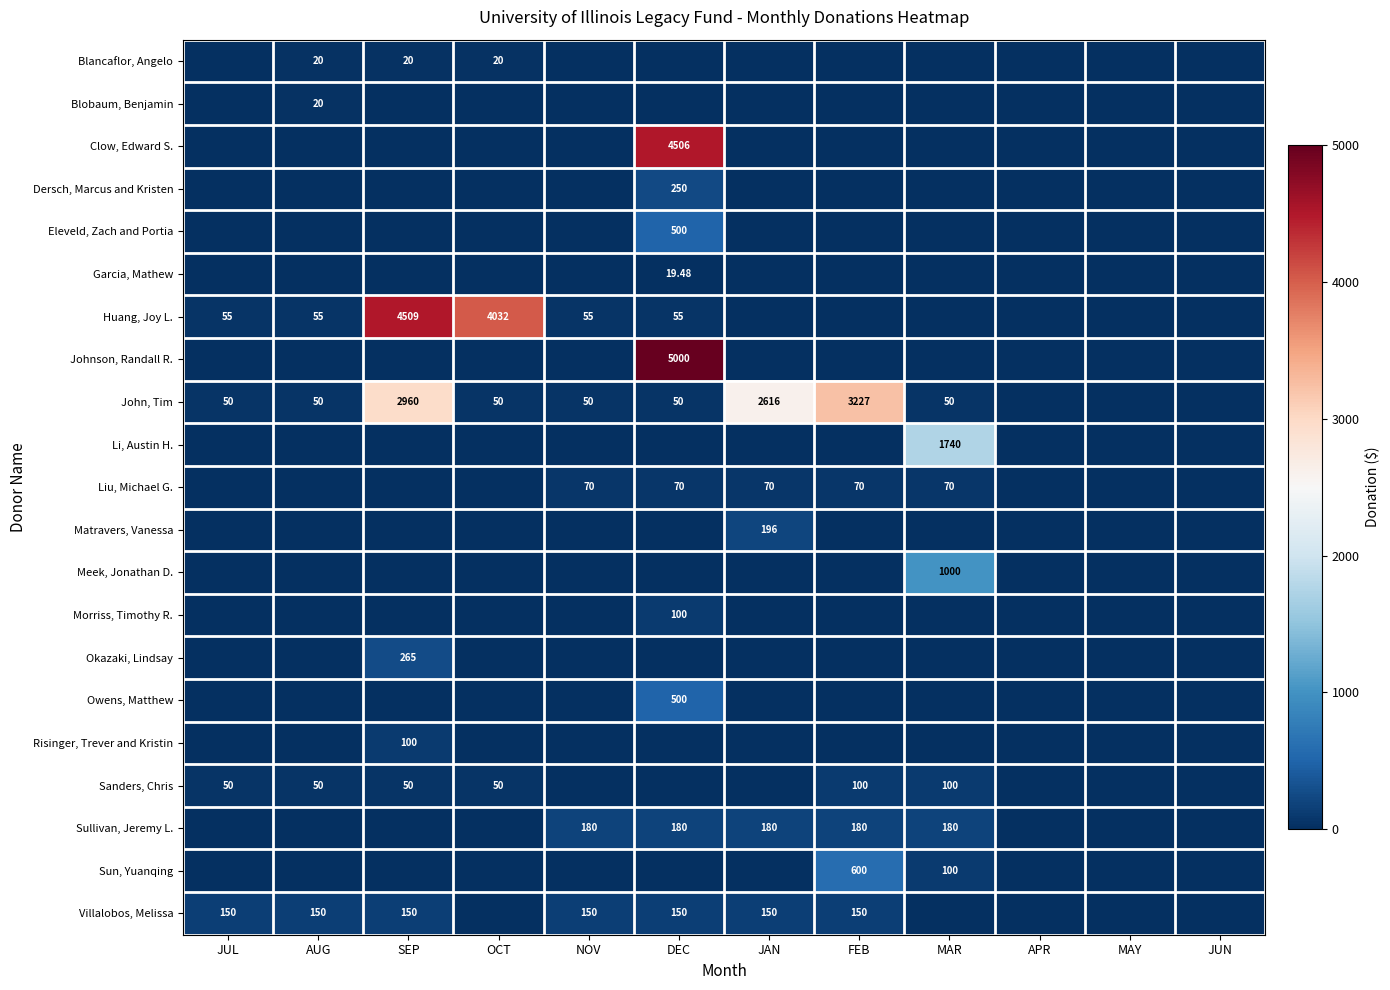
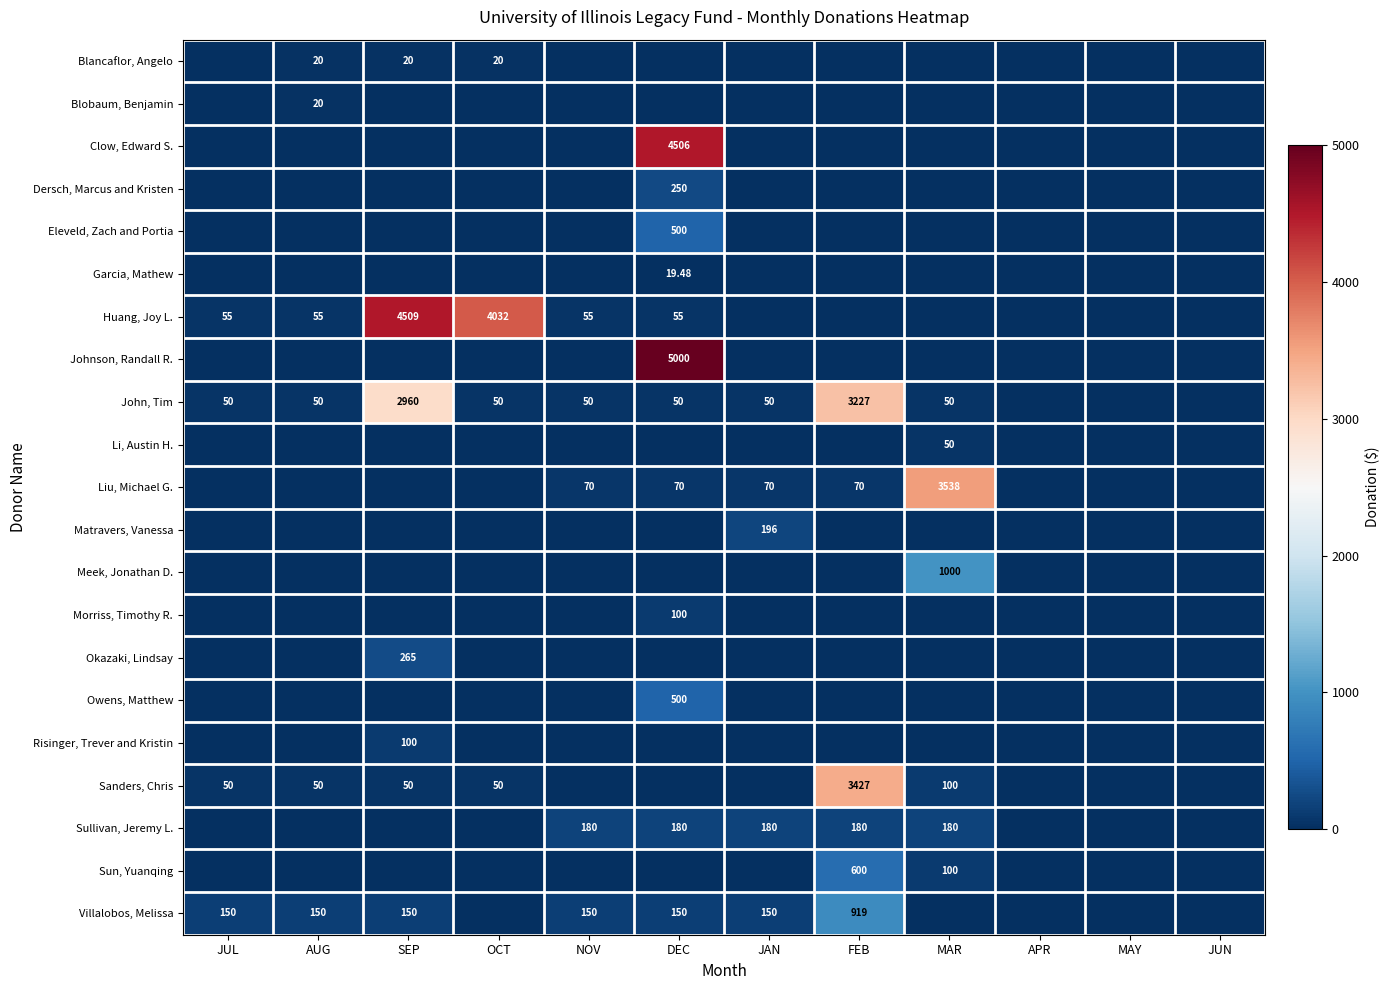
  {
    "Blancaflor, Angelo": {
      "AUG": 20,
      "SEP": 20,
      "OCT": 20
    },
    "Blobaum, Benjamin": {
      "AUG": 20
    },
    "Clow, Edward S.": {
      "DEC": 4506
    },
    "Dersch, Marcus and Kristen": {
      "DEC": 250
    },
    "Eleveld, Zach and Portia": {
      "DEC": 500
    },
    "Garcia, Mathew": {
      "DEC": 19.48
    },
    "Huang, Joy L.": {
      "JUL": 55,
      "AUG": 55,
      "SEP": 4509,
      "OCT": 4032,
      "NOV": 55,
      "DEC": 55
    },
    "Johnson, Randall R.": {
      "DEC": 5000
    },
    "John, Tim": {
      "JUL": 50,
      "AUG": 50,
      "SEP": 2960,
      "OCT": 50,
      "NOV": 50,
      "DEC": 50,
-     "JAN": 2616,
+     "JAN": 50,
      "FEB": 3227,
      "MAR": 50
    },
    "Li, Austin H.": {
-     "MAR": 1740
+     "MAR": 50
    },
    "Liu, Michael G.": {
      "NOV": 70,
      "DEC": 70,
      "JAN": 70,
      "FEB": 70,
-     "MAR": 70
+     "MAR": 3538
    },
    "Matravers, Vanessa": {
      "JAN": 196
    },
    "Meek, Jonathan D.": {
      "MAR": 1000
    },
    "Morriss, Timothy R.": {
      "DEC": 100
    },
    "Okazaki, Lindsay": {
      "SEP": 265
    },
    "Owens, Matthew": {
      "DEC": 500
    },
    "Risinger, Trever and Kristin": {
      "SEP": 100
    },
    "Sanders, Chris": {
      "JUL": 50,
      "AUG": 50,
      "SEP": 50,
      "OCT": 50,
-     "FEB": 100,
+     "FEB": 3427,
      "MAR": 100
    },
    "Sullivan, Jeremy L.": {
      "NOV": 180,
      "DEC": 180,
      "JAN": 180,
      "FEB": 180,
      "MAR": 180
    },
    "Sun, Yuanqing": {
      "FEB": 600,
      "MAR": 100
    },
    "Villalobos, Melissa": {
      "JUL": 150,
      "AUG": 150,
      "SEP": 150,
      "NOV": 150,
      "DEC": 150,
      "JAN": 150,
-     "FEB": 150
+     "FEB": 919
    }
  }
